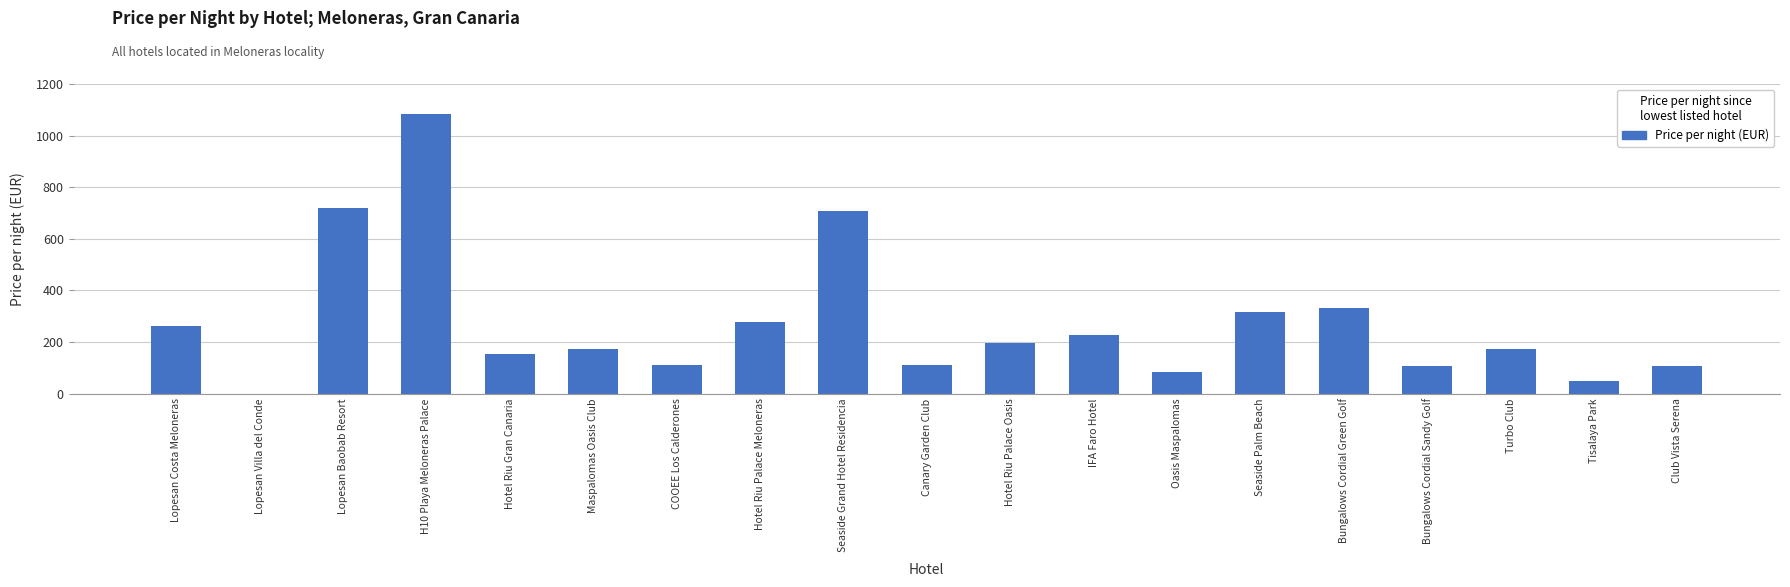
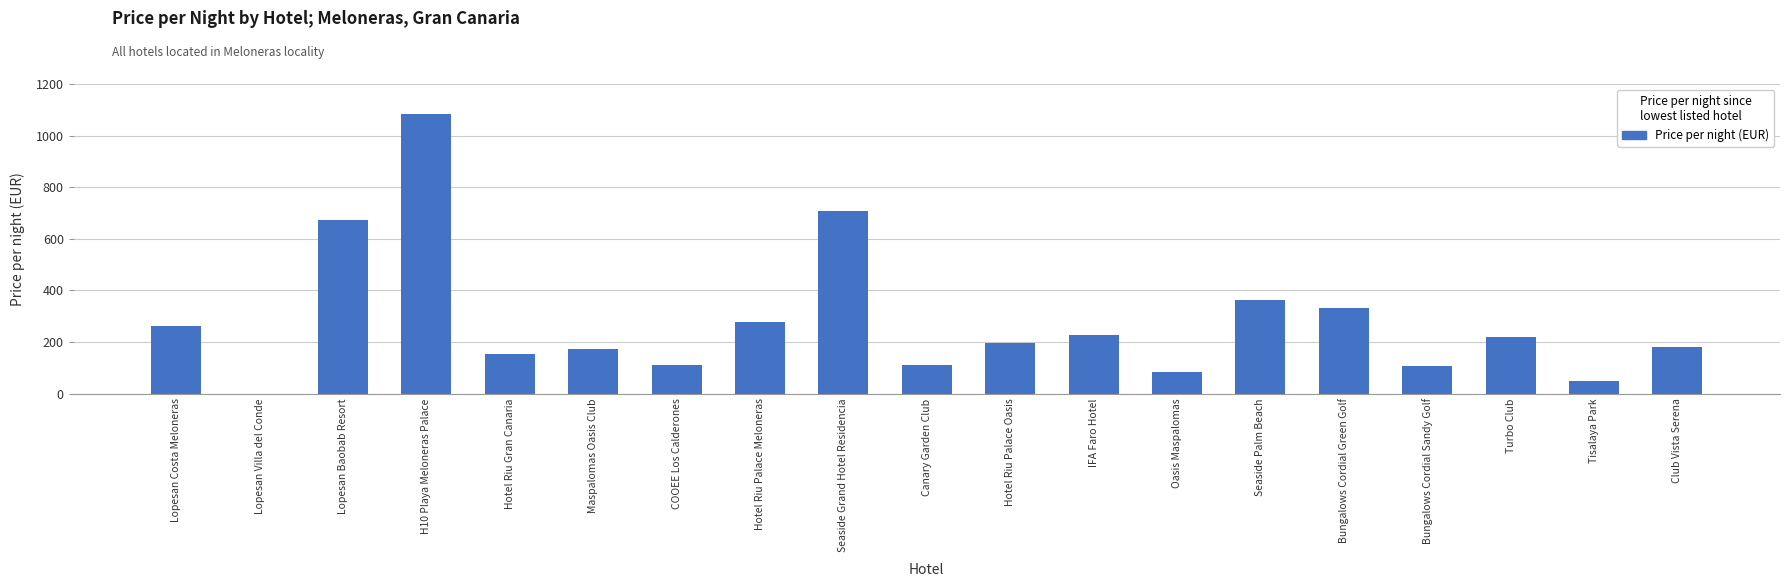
  {
    "Lopesan Costa Meloneras": 260,
    "Lopesan Villa del Conde": 0,
-   "Lopesan Baobab Resort": 720,
+   "Lopesan Baobab Resort": 670,
    "H10 Playa Meloneras Palace": 1080,
    "Hotel Riu Gran Canaria": 150,
    "Maspalomas Oasis Club": 170,
    "COOEE Los Calderones": 110,
    "Hotel Riu Palace Meloneras": 280,
    "Seaside Grand Hotel Residencia": 710,
    "Canary Garden Club": 110,
    "Hotel Riu Palace Oasis": 190,
    "IFA Faro Hotel": 230,
    "Oasis Maspalomas": 80,
-   "Seaside Palm Beach": 320,
+   "Seaside Palm Beach": 360,
    "Bungalows Cordial Green Golf": 330,
    "Bungalows Cordial Sandy Golf": 110,
-   "Turbo Club": 170,
+   "Turbo Club": 220,
    "Tisalaya Park": 50,
-   "Club Vista Serena": 110
+   "Club Vista Serena": 180
  }
